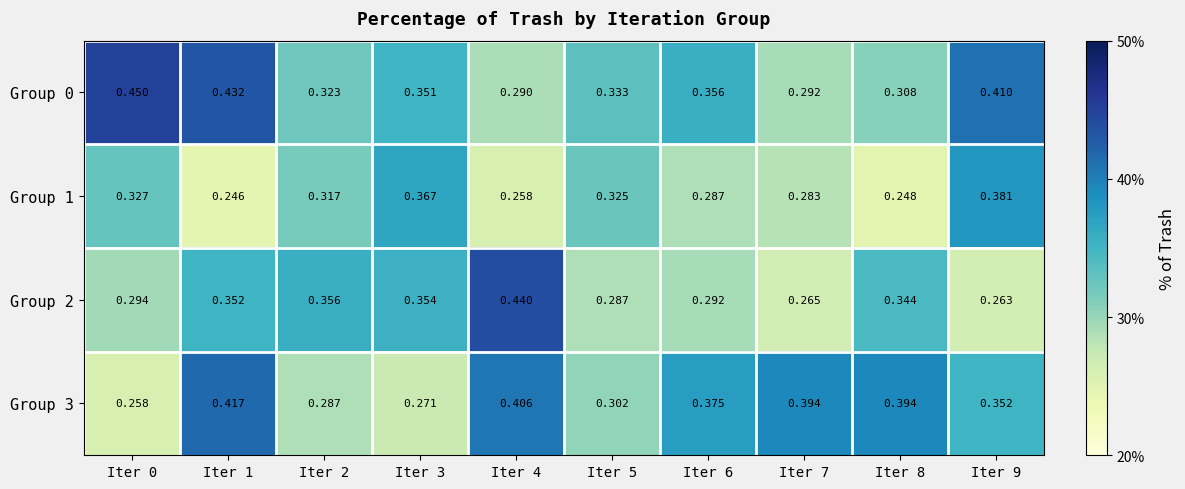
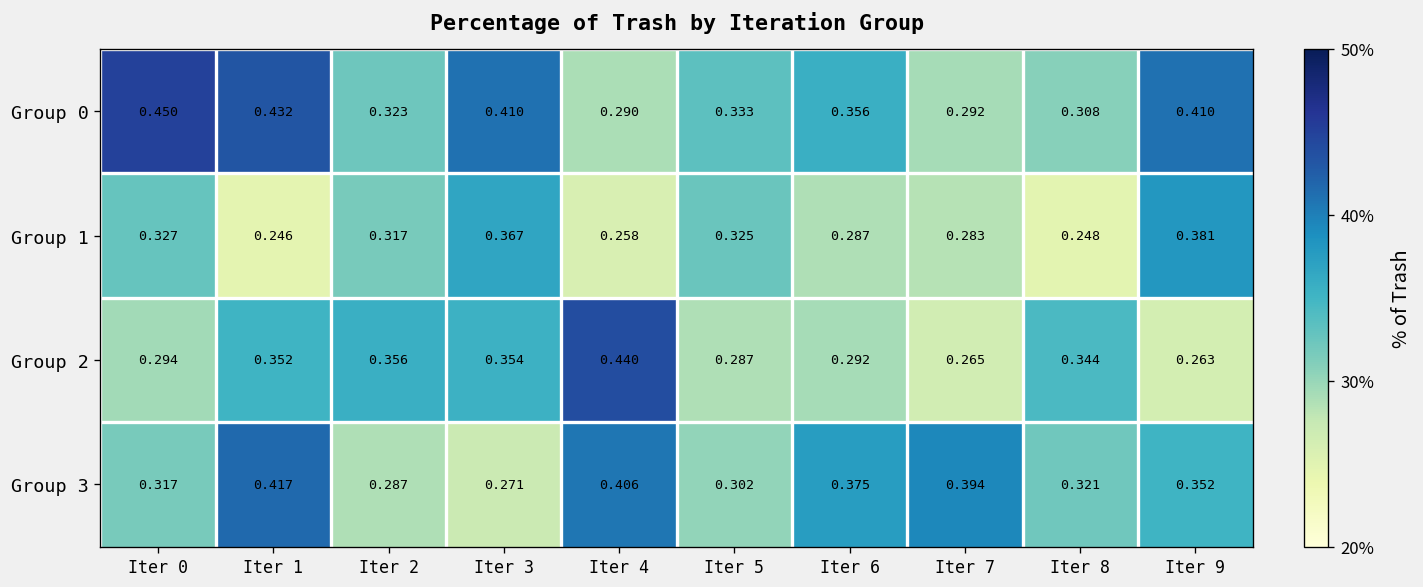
  {
    "Group 0": {
      "Iter 0": 0.450,
      "Iter 1": 0.432,
      "Iter 2": 0.323,
-     "Iter 3": 0.351,
+     "Iter 3": 0.410,
      "Iter 4": 0.290,
      "Iter 5": 0.333,
      "Iter 6": 0.356,
      "Iter 7": 0.292,
      "Iter 8": 0.308,
      "Iter 9": 0.410
    },
    "Group 1": {
      "Iter 0": 0.327,
      "Iter 1": 0.246,
      "Iter 2": 0.317,
      "Iter 3": 0.367,
      "Iter 4": 0.258,
      "Iter 5": 0.325,
      "Iter 6": 0.287,
      "Iter 7": 0.283,
      "Iter 8": 0.248,
      "Iter 9": 0.381
    },
    "Group 2": {
      "Iter 0": 0.294,
      "Iter 1": 0.352,
      "Iter 2": 0.356,
      "Iter 3": 0.354,
      "Iter 4": 0.440,
      "Iter 5": 0.287,
      "Iter 6": 0.292,
      "Iter 7": 0.265,
      "Iter 8": 0.344,
      "Iter 9": 0.263
    },
    "Group 3": {
-     "Iter 0": 0.258,
+     "Iter 0": 0.317,
      "Iter 1": 0.417,
      "Iter 2": 0.287,
      "Iter 3": 0.271,
      "Iter 4": 0.406,
      "Iter 5": 0.302,
      "Iter 6": 0.375,
      "Iter 7": 0.394,
-     "Iter 8": 0.394,
+     "Iter 8": 0.321,
      "Iter 9": 0.352
    }
  }
